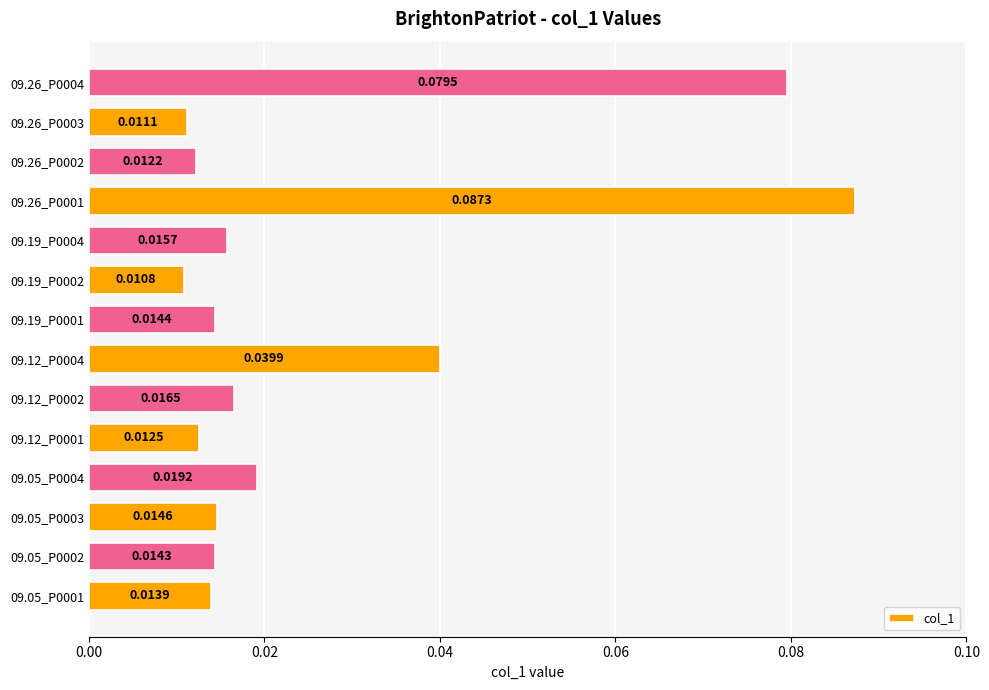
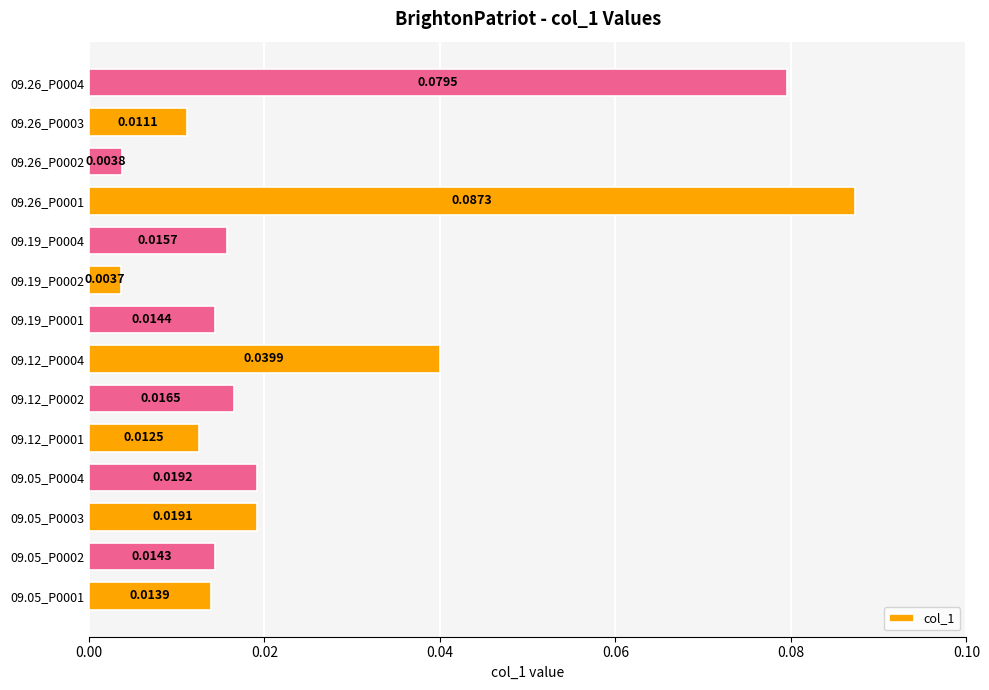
  {
    "09.26_P0004": 0.0795,
    "09.26_P0003": 0.0111,
-   "09.26_P0002": 0.0122,
+   "09.26_P0002": 0.0038,
    "09.26_P0001": 0.0873,
    "09.19_P0004": 0.0157,
-   "09.19_P0002": 0.0108,
+   "09.19_P0002": 0.0037,
    "09.19_P0001": 0.0144,
    "09.12_P0004": 0.0399,
    "09.12_P0002": 0.0165,
    "09.12_P0001": 0.0125,
    "09.05_P0004": 0.0192,
-   "09.05_P0003": 0.0146,
+   "09.05_P0003": 0.0191,
    "09.05_P0002": 0.0143,
    "09.05_P0001": 0.0139
  }
